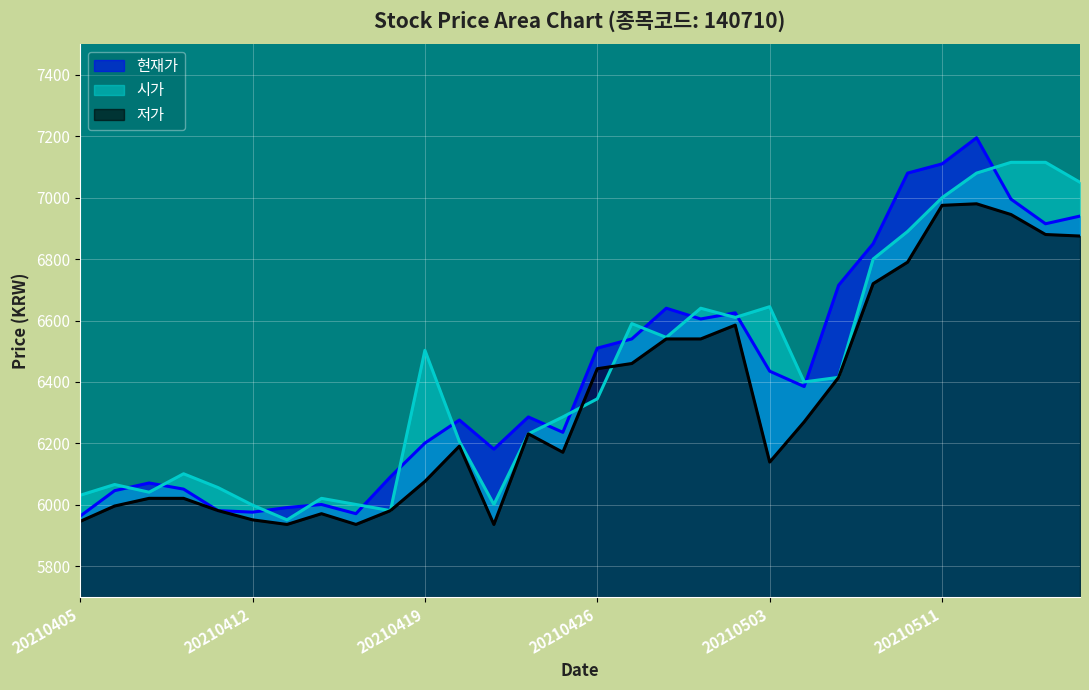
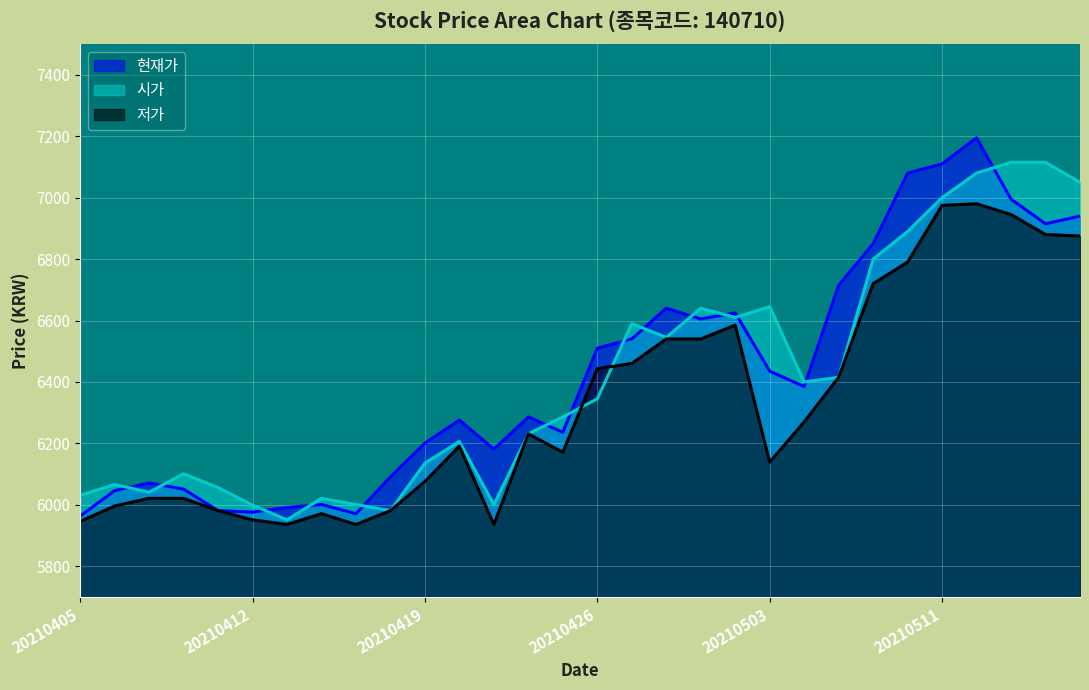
  {
    "현재가": {
      "20210405": 5960,
      "20210412": 5980,
      "20210419": 6200,
      "20210426": 6510,
      "20210503": 6440,
      "20210511": 7110
    },
    "시가": {
      "20210405": 6030,
      "20210412": 6000,
-     "20210419": 6500,
+     "20210419": 6140,
      "20210426": 6350,
      "20210503": 6650,
      "20210511": 7000
    },
    "저가": {
      "20210405": 5950,
      "20210412": 5950,
      "20210419": 6080,
      "20210426": 6440,
      "20210503": 6140,
      "20210511": 6980
    }
  }
